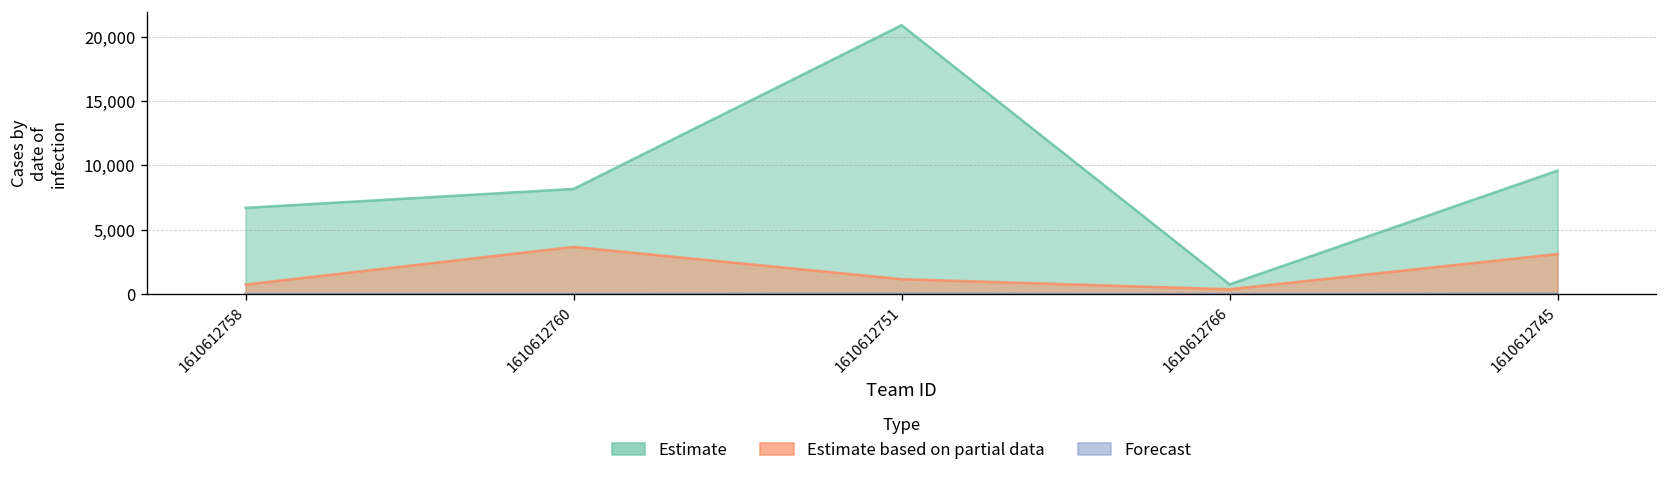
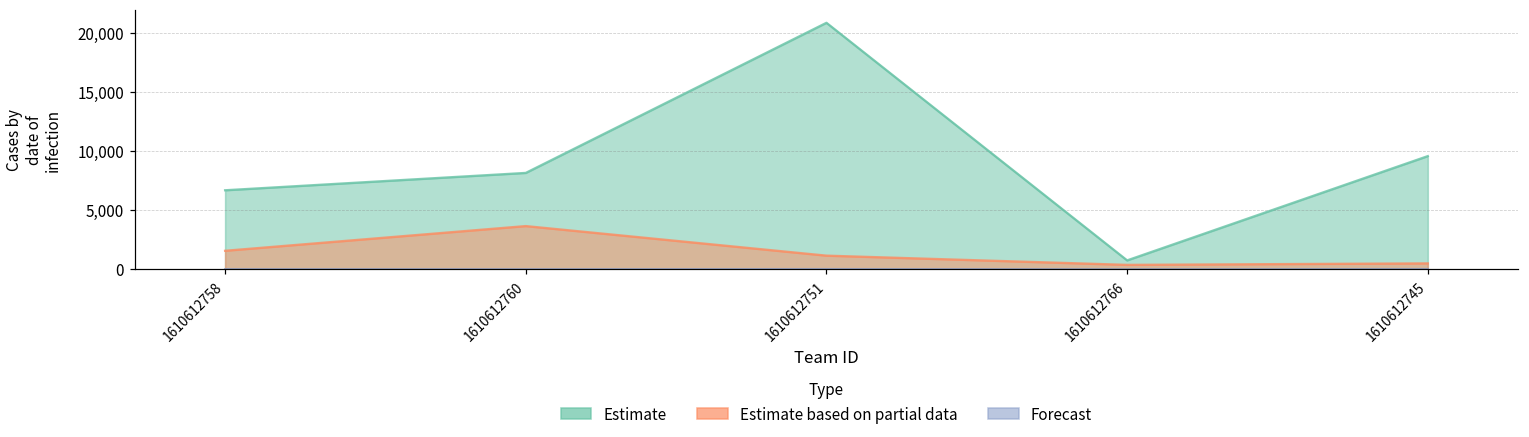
  {
    "Estimate based on partial data": {
-     "1610612758": "700",
+     "1610612758": "1,600",
      "1610612760": "3,700",
      "1610612751": "1,200",
      "1610612766": "400",
-     "1610612745": "3,100"
+     "1610612745": "500"
    }
  }
